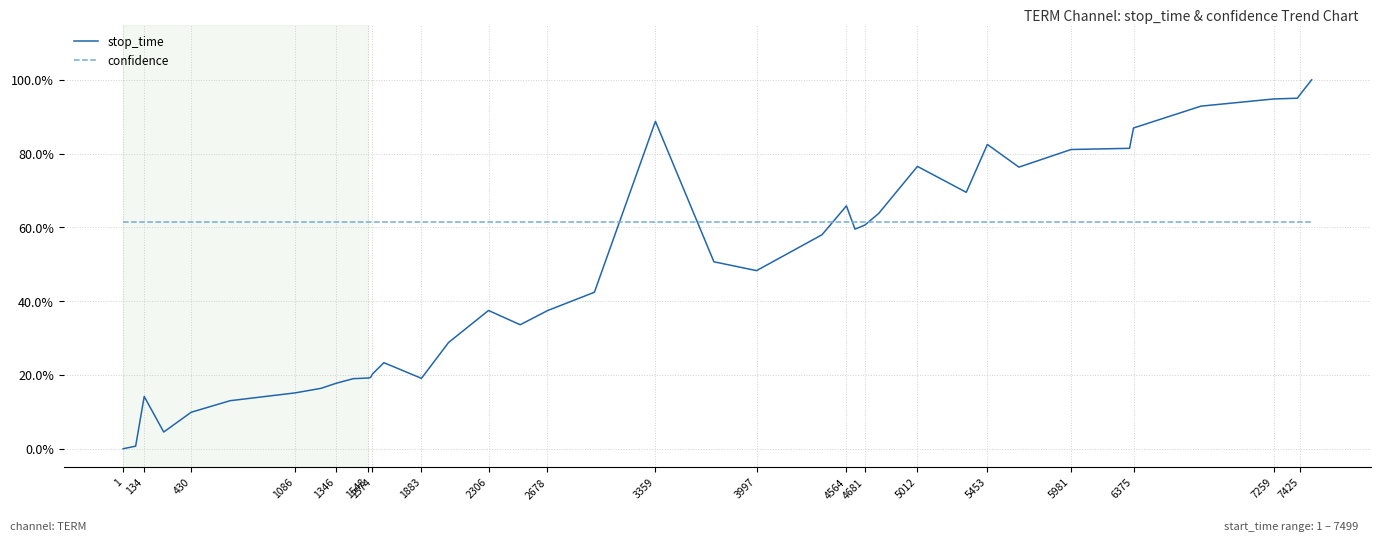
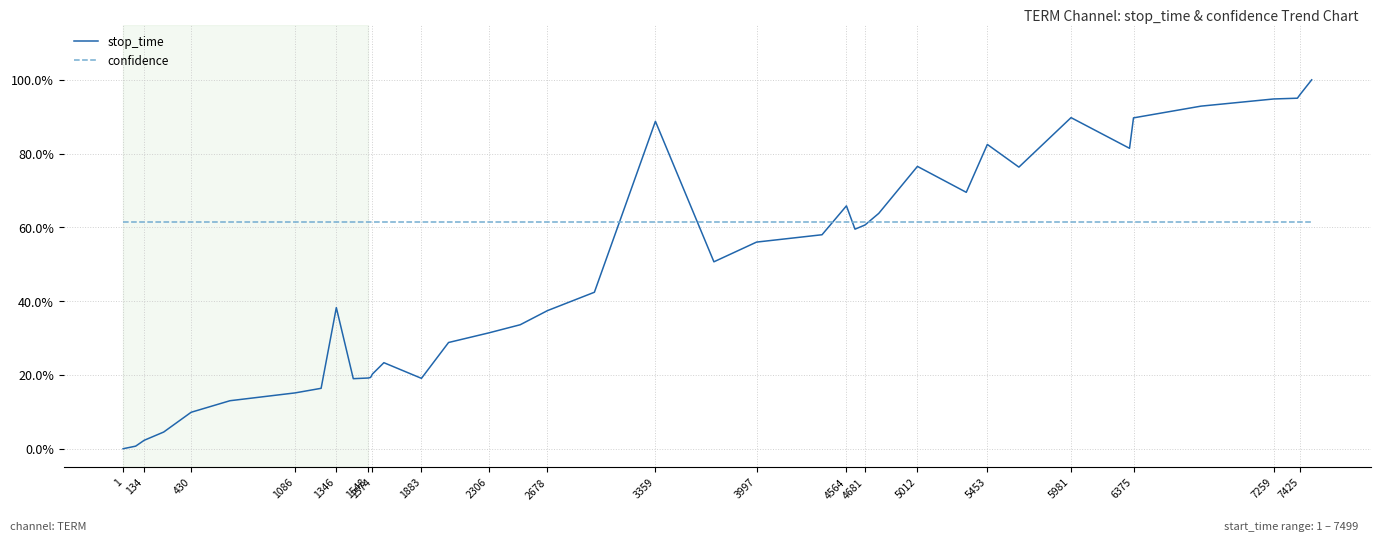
  {
    "stop_time": {
      "1": "0%",
-     "134": "14%",
+     "134": "2%",
      "430": "10%",
      "1086": "15%",
-     "1346": "18%",
+     "1346": "38%",
      "1548": "19%",
      "1574": "20%",
      "1883": "19%",
-     "2306": "37%",
+     "2306": "31%",
      "2678": "37%",
      "3359": "89%",
-     "3997": "48%",
+     "3997": "56%",
      "4564": "66%",
      "4681": "61%",
      "5012": "77%",
      "5453": "82%",
-     "5981": "81%",
-     "6375": "87%",
+     "5981": "90%",
+     "6375": "90%",
      "7259": "95%",
      "7425": "96%"
    },
    "confidence": {
      "1": "61%",
      "134": "61%",
      "430": "61%",
      "1086": "61%",
      "1346": "61%",
      "1548": "61%",
      "1574": "61%",
      "1883": "61%",
      "2306": "61%",
      "2678": "61%",
      "3359": "61%",
      "3997": "61%",
      "4564": "61%",
      "4681": "61%",
      "5012": "61%",
      "5453": "61%",
      "5981": "61%",
      "6375": "61%",
      "7259": "61%",
      "7425": "61%"
    }
  }
